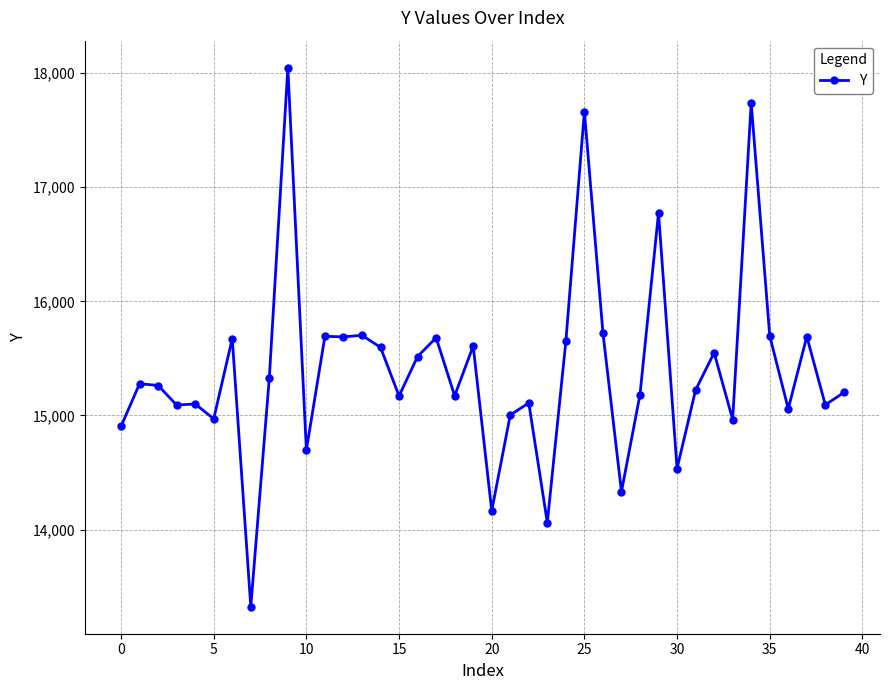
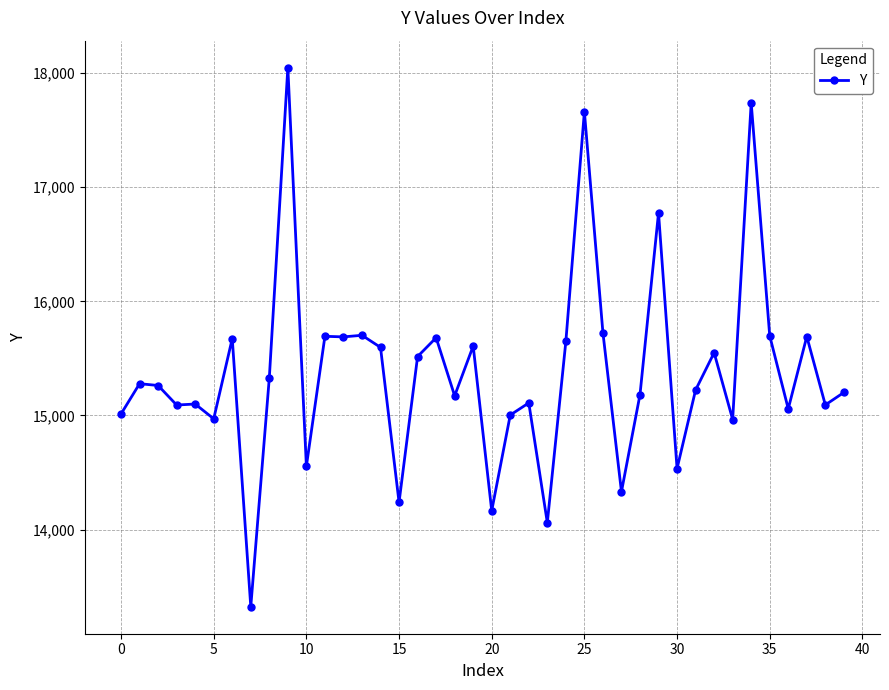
  {
-   "0": "14,900",
+   "0": "15,010",
    "5": "14,970",
-   "10": "14,700",
-   "15": "15,170",
+   "10": "14,550",
+   "15": "14,240",
    "20": "14,160",
    "25": "17,660",
    "30": "14,530",
    "35": "15,700"
  }
